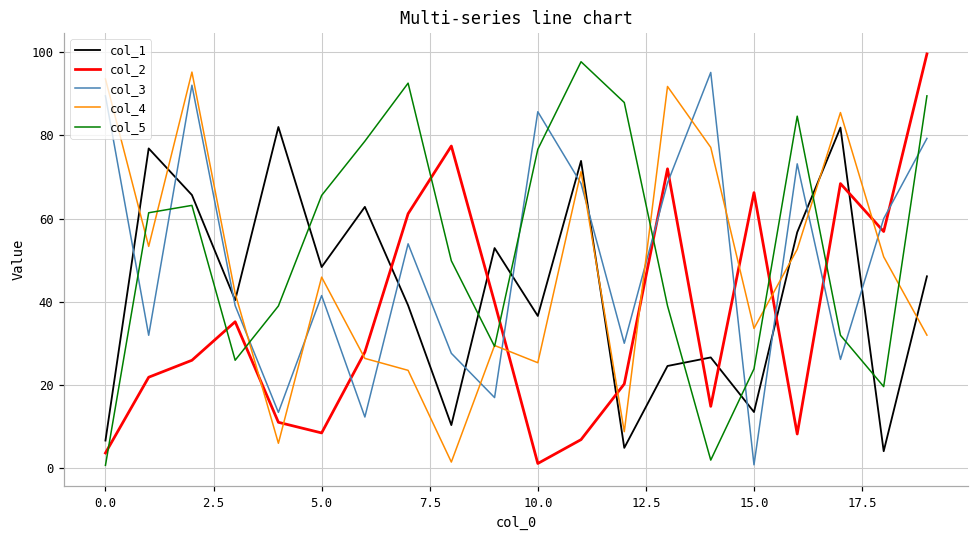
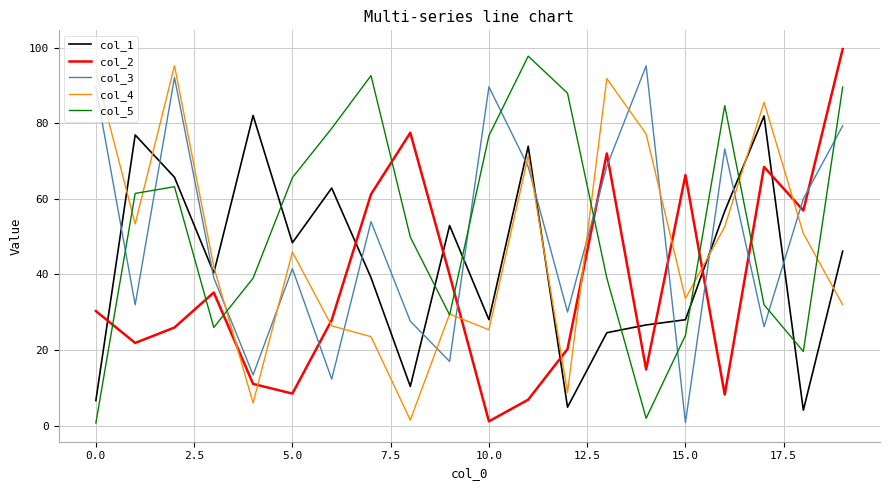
  {
    "col_1": {
      "0.0": 7,
      "5.0": 48,
-     "10.0": 37,
-     "15.0": 14
+     "10.0": 28,
+     "15.0": 28
    },
    "col_2": {
-     "0.0": 4,
+     "0.0": 30,
      "5.0": 8,
      "10.0": 1,
      "15.0": 66
    },
    "col_3": {
      "5.0": 42,
-     "10.0": 86,
+     "10.0": 90,
      "15.0": 1
    },
    "col_4": {
      "5.0": 46,
      "10.0": 25,
      "15.0": 34
    },
    "col_5": {
      "0.0": 1,
      "5.0": 66,
      "10.0": 77,
      "15.0": 24
    }
  }
